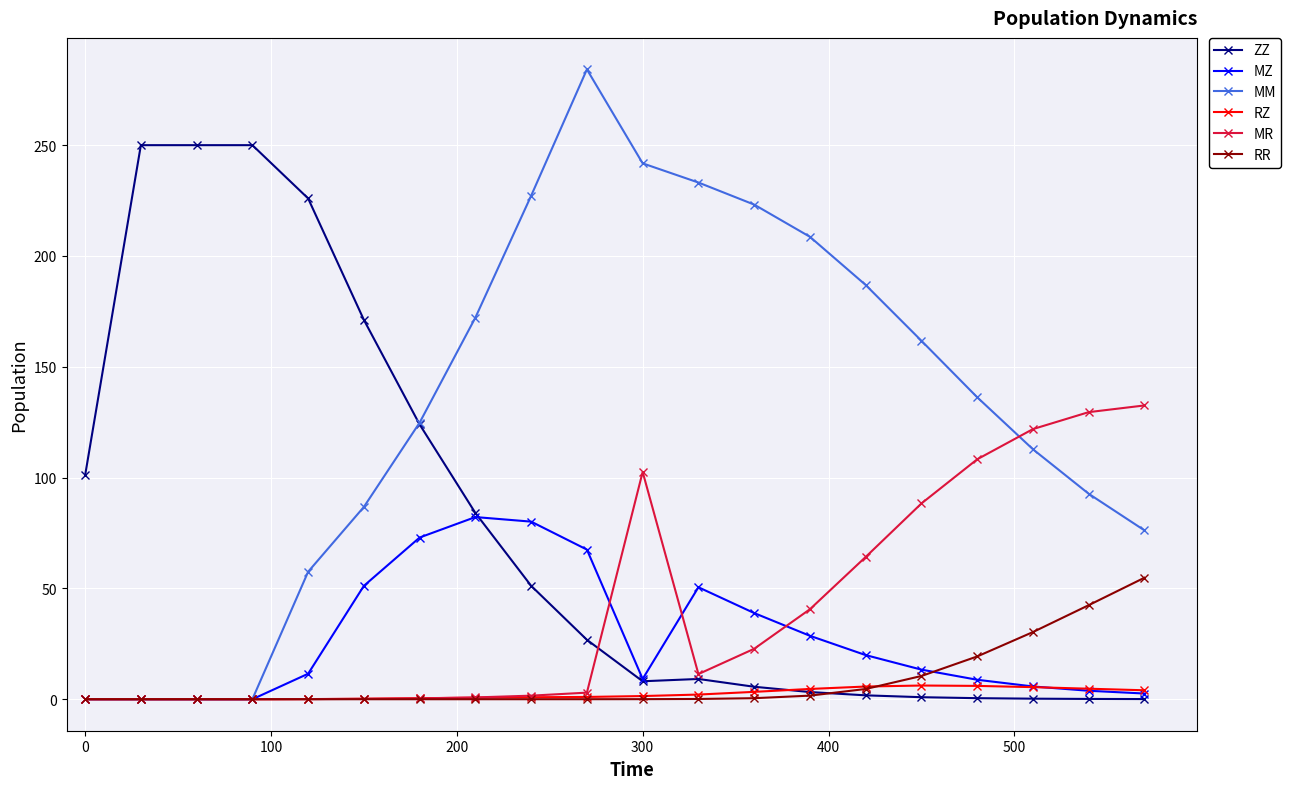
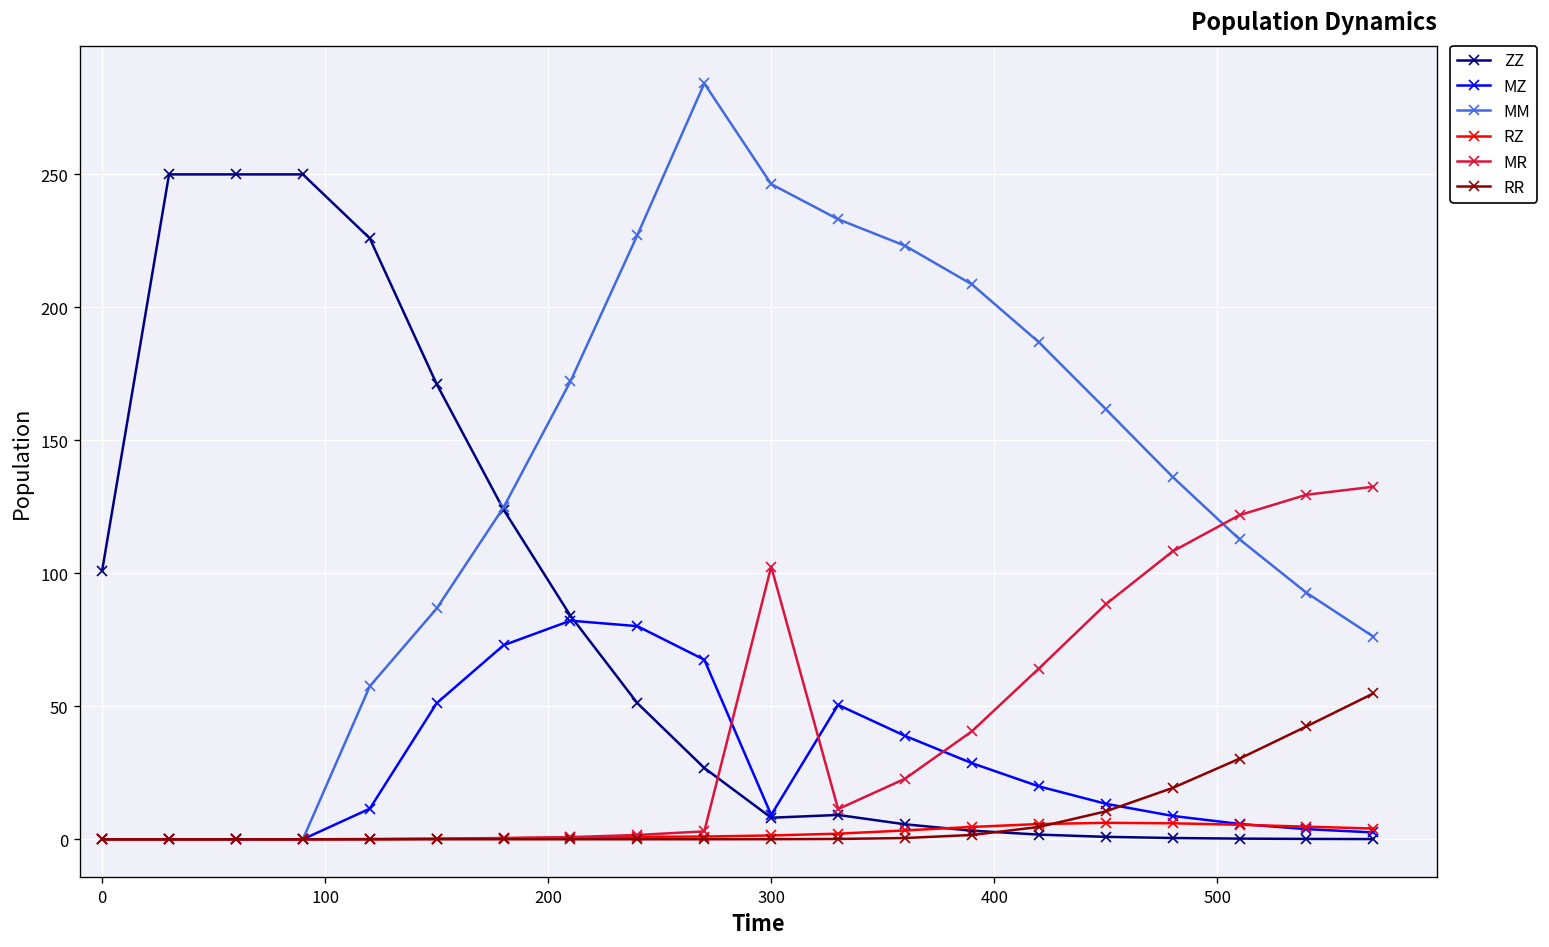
  {
    "ZZ": {
      "0": 101
    },
    "MM": {
-     "300": 242
+     "300": 246
    },
    "RZ": {
      "300": 1
    },
    "MR": {
      "300": 103
    },
    "RR": {
      "300": 0
    }
  }
